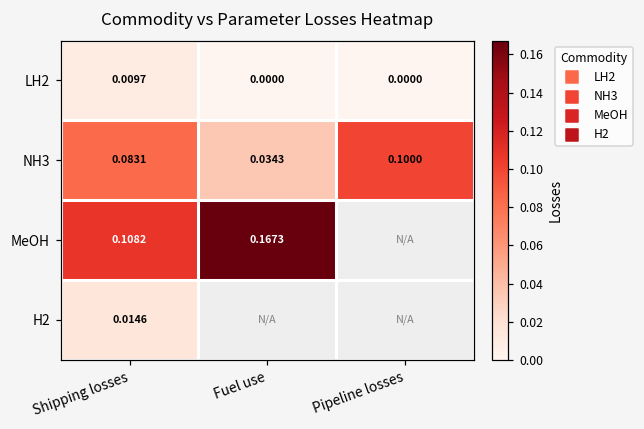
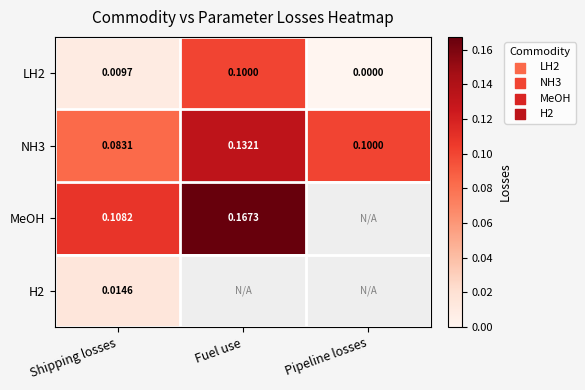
  {
    "LH2": {
      "Shipping losses": 0.0097,
-     "Fuel use": 0.0000,
+     "Fuel use": 0.1000,
      "Pipeline losses": 0.0000
    },
    "NH3": {
      "Shipping losses": 0.0831,
-     "Fuel use": 0.0343,
+     "Fuel use": 0.1321,
      "Pipeline losses": 0.1000
    },
    "MeOH": {
      "Shipping losses": 0.1082,
      "Fuel use": 0.1673
    },
    "H2": {
      "Shipping losses": 0.0146
    }
  }
